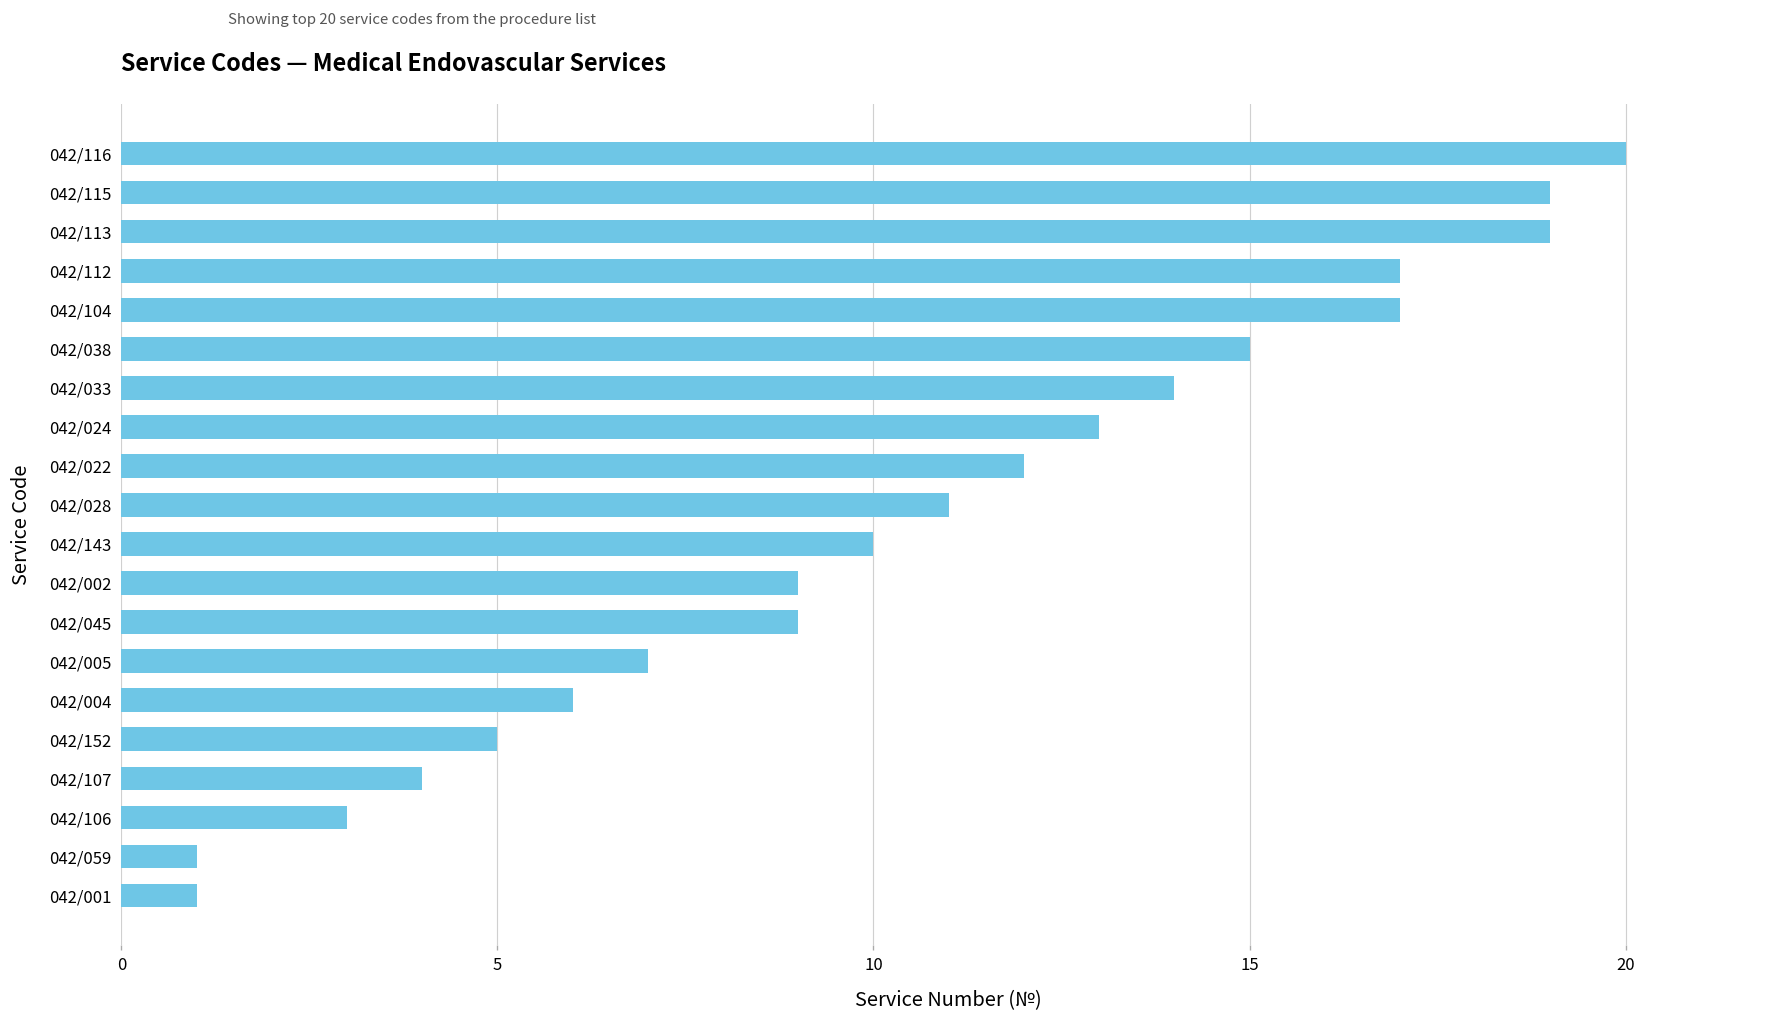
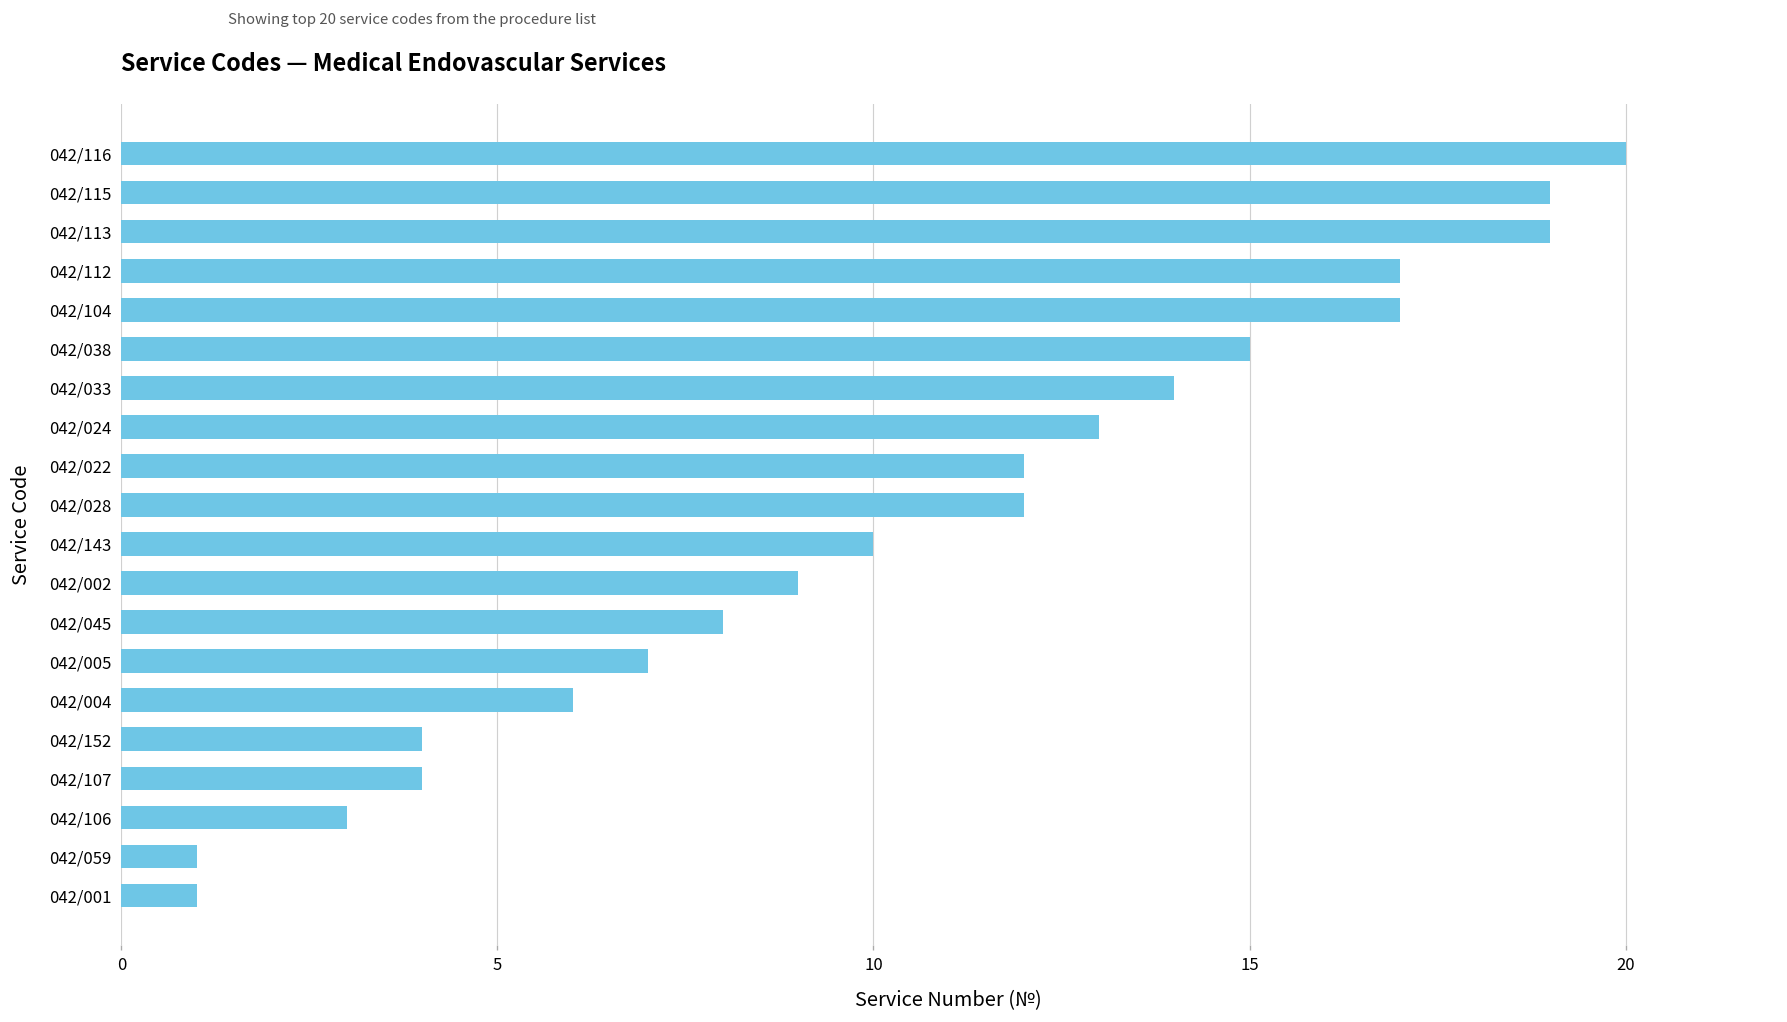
  {
    "042/116": 20,
    "042/115": 19,
    "042/113": 19,
    "042/112": 17,
    "042/104": 17,
    "042/038": 15,
    "042/033": 14,
    "042/024": 13,
    "042/022": 12,
-   "042/028": 11,
+   "042/028": 12,
    "042/143": 10,
    "042/002": 9,
-   "042/045": 9,
+   "042/045": 8,
    "042/005": 7,
    "042/004": 6,
-   "042/152": 5,
+   "042/152": 4,
    "042/107": 4,
    "042/106": 3,
    "042/059": 1,
    "042/001": 1
  }
